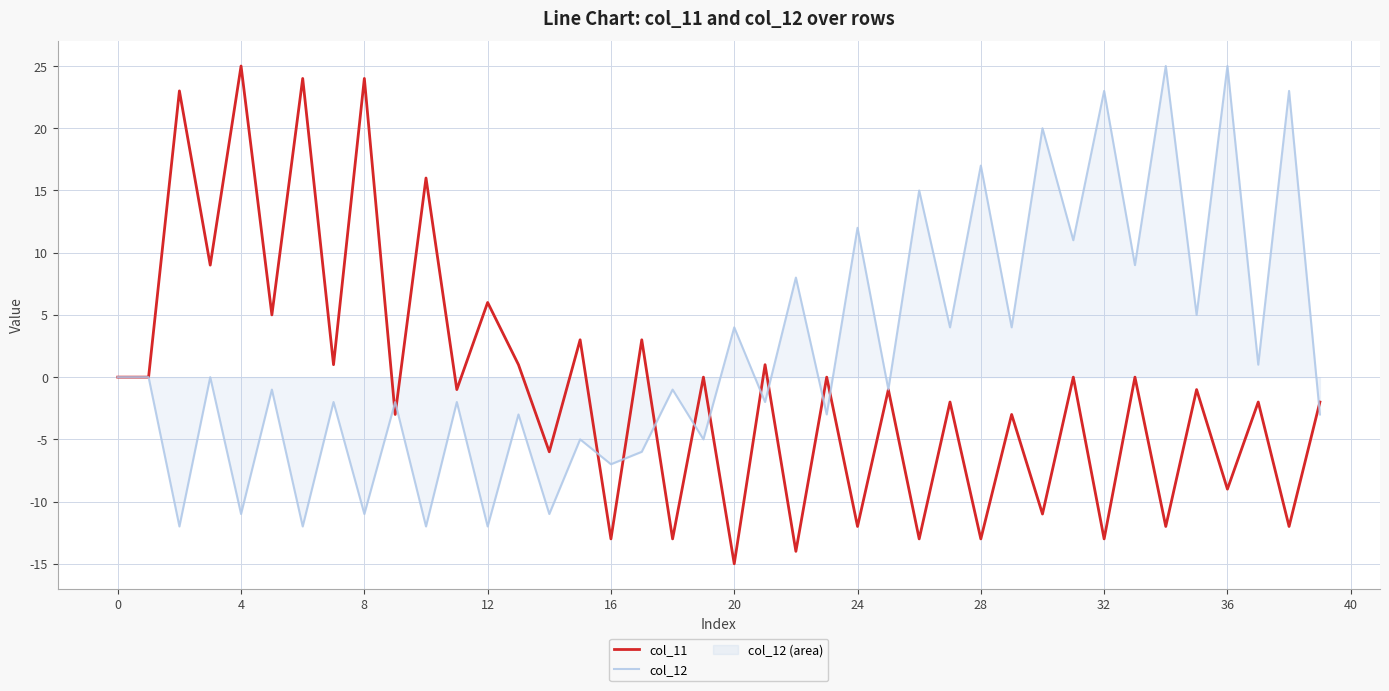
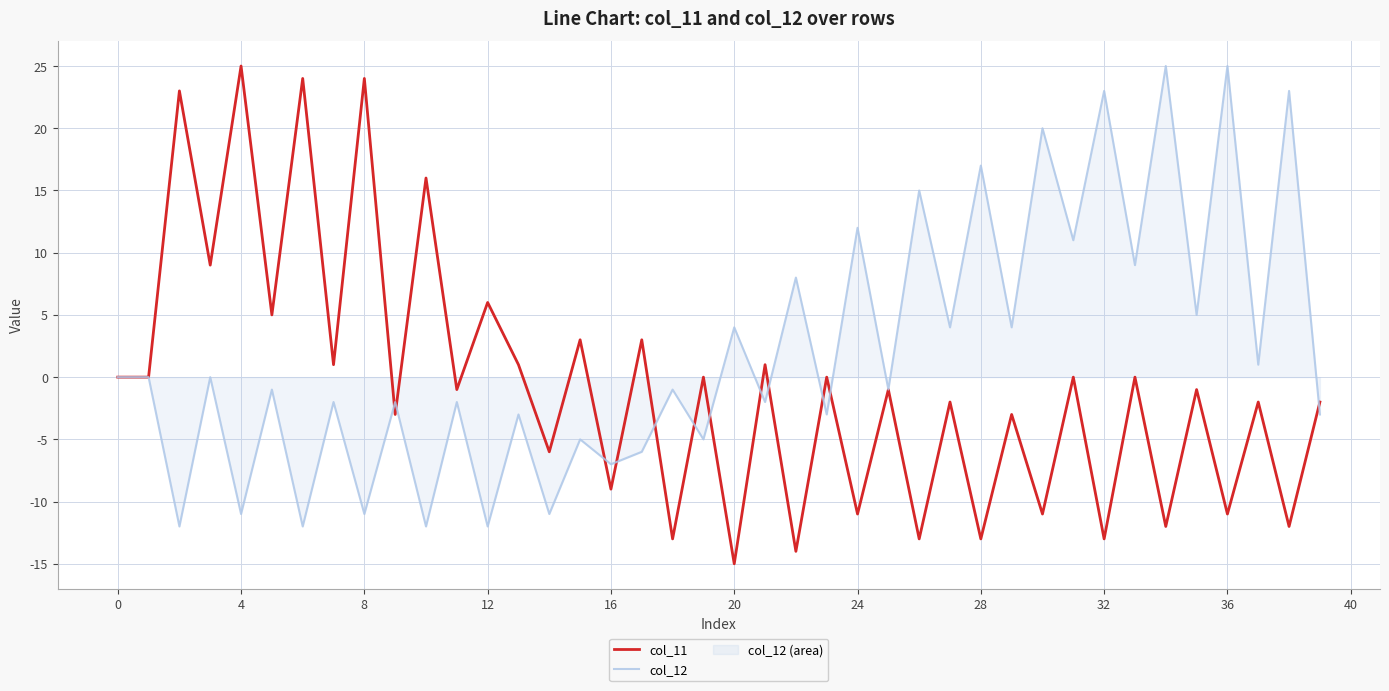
  {
    "col_11": {
      "4": 25,
      "8": 24,
      "12": 6,
-     "16": -13,
+     "16": -9,
      "20": -15,
-     "24": -12,
+     "24": -11,
      "28": -13,
      "32": -13,
-     "36": -9
+     "36": -11
    }
  }
